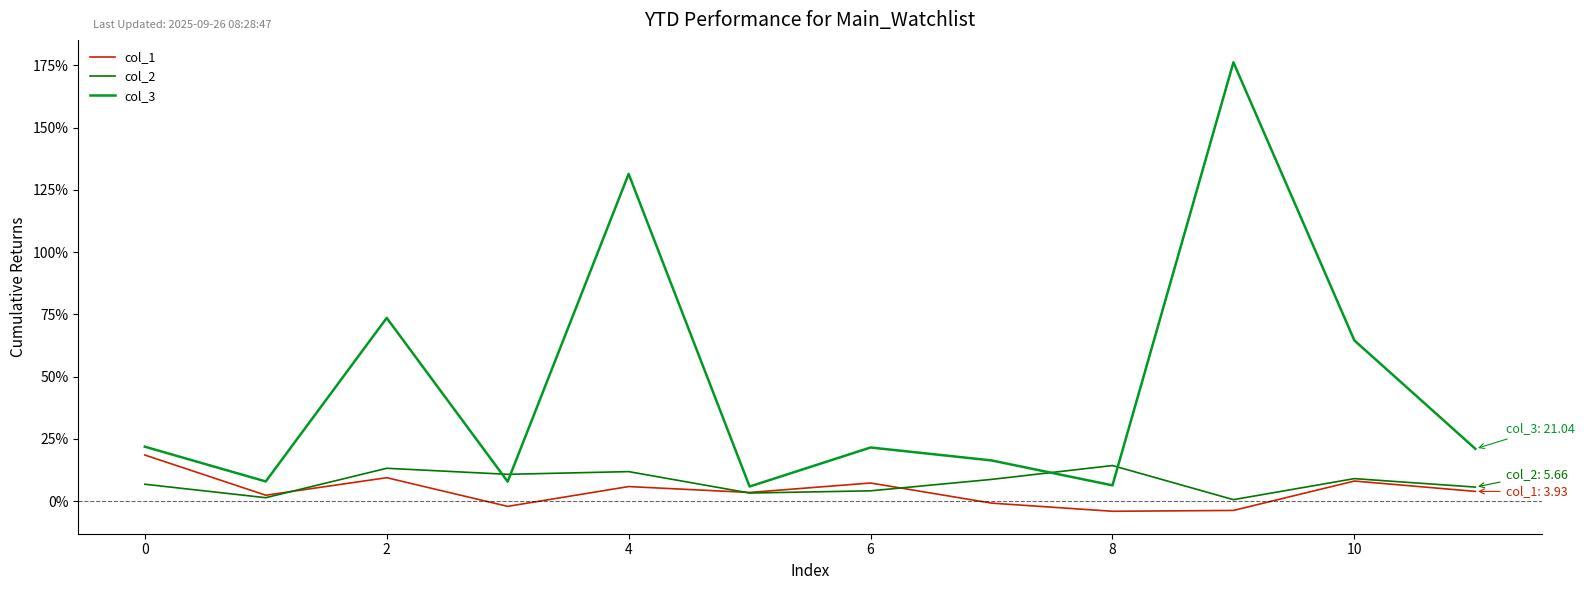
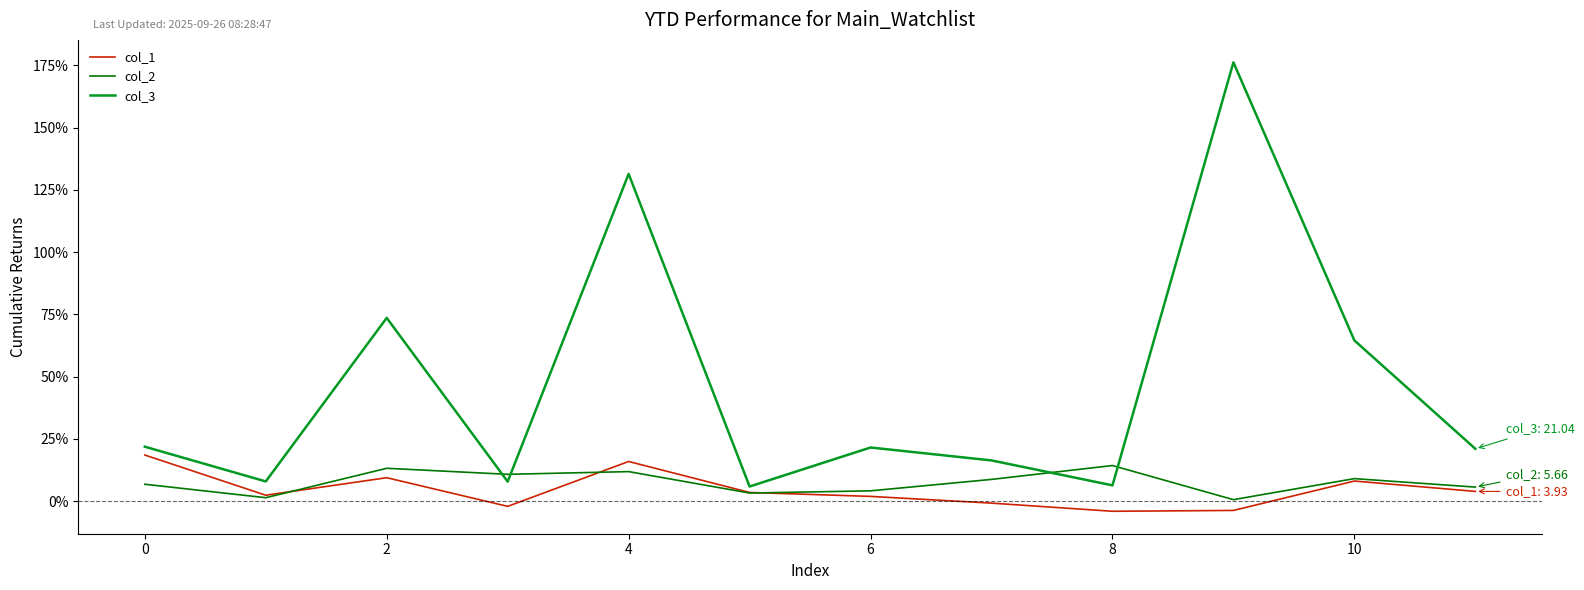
  {
    "col_1": {
      "0": "19%",
      "2": "9%",
-     "4": "6%",
-     "6": "7%",
+     "4": "16%",
+     "6": "2%",
      "8": "-4%"
    }
  }
